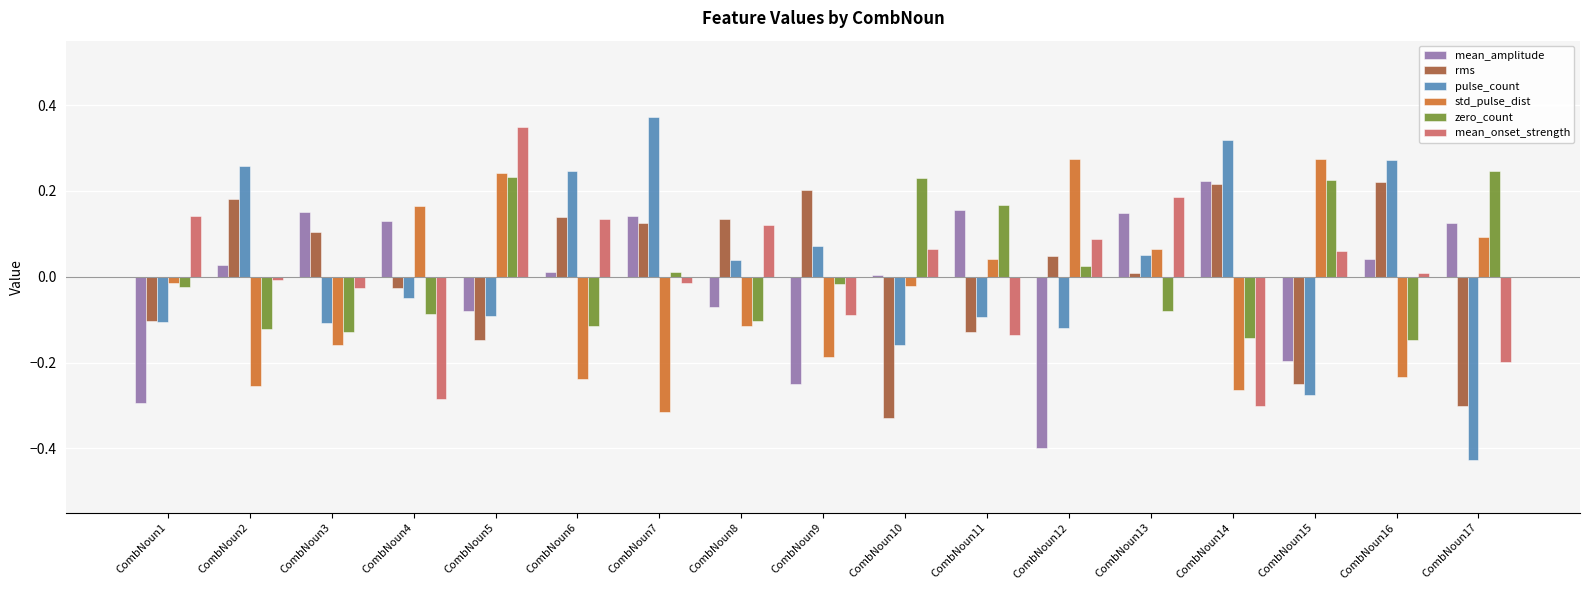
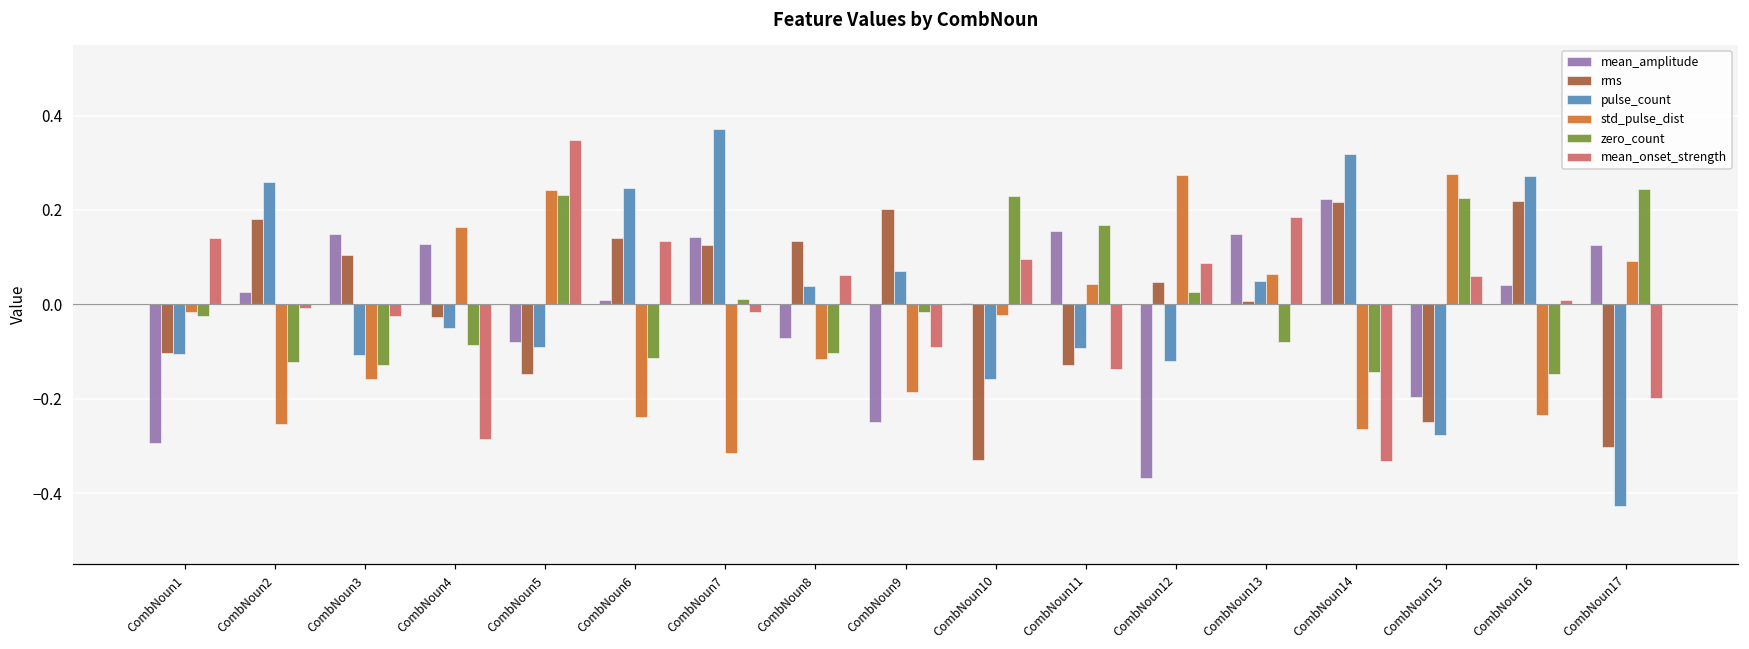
  {
    "mean_amplitude": {
      "CombNoun1": -0.29,
      "CombNoun2": 0.03,
      "CombNoun3": 0.15,
      "CombNoun4": 0.13,
      "CombNoun5": -0.08,
      "CombNoun6": 0.01,
      "CombNoun7": 0.14,
      "CombNoun8": -0.07,
      "CombNoun9": -0.25,
      "CombNoun11": 0.16,
-     "CombNoun12": -0.40,
+     "CombNoun12": -0.37,
      "CombNoun13": 0.15,
      "CombNoun14": 0.22,
      "CombNoun15": -0.20,
      "CombNoun16": 0.04,
      "CombNoun17": 0.13
    },
    "pulse_count": {
      "CombNoun1": -0.11,
      "CombNoun2": 0.26,
      "CombNoun3": -0.11,
      "CombNoun4": -0.05,
      "CombNoun5": -0.09,
      "CombNoun6": 0.25,
      "CombNoun7": 0.37,
      "CombNoun8": 0.04,
      "CombNoun9": 0.07,
      "CombNoun10": -0.16,
      "CombNoun11": -0.09,
      "CombNoun12": -0.12,
      "CombNoun13": 0.05,
      "CombNoun14": 0.32,
      "CombNoun15": -0.28,
      "CombNoun16": 0.27,
      "CombNoun17": -0.43
    },
    "zero_count": {
      "CombNoun1": -0.02,
      "CombNoun2": -0.12,
      "CombNoun3": -0.13,
      "CombNoun4": -0.09,
      "CombNoun5": 0.23,
      "CombNoun6": -0.11,
      "CombNoun7": 0.01,
      "CombNoun8": -0.10,
      "CombNoun9": -0.02,
      "CombNoun10": 0.23,
      "CombNoun11": 0.17,
      "CombNoun12": 0.03,
      "CombNoun13": -0.08,
      "CombNoun14": -0.14,
      "CombNoun15": 0.23,
      "CombNoun16": -0.15,
      "CombNoun17": 0.25
    },
    "mean_onset_strength": {
      "CombNoun1": 0.14,
      "CombNoun2": -0.01,
      "CombNoun3": -0.03,
      "CombNoun4": -0.29,
      "CombNoun5": 0.35,
      "CombNoun6": 0.13,
      "CombNoun7": -0.02,
-     "CombNoun8": 0.12,
+     "CombNoun8": 0.06,
      "CombNoun9": -0.09,
-     "CombNoun10": 0.06,
+     "CombNoun10": 0.10,
      "CombNoun11": -0.14,
      "CombNoun12": 0.09,
      "CombNoun13": 0.18,
-     "CombNoun14": -0.30,
+     "CombNoun14": -0.33,
      "CombNoun15": 0.06,
      "CombNoun16": 0.01,
      "CombNoun17": -0.20
    }
  }
